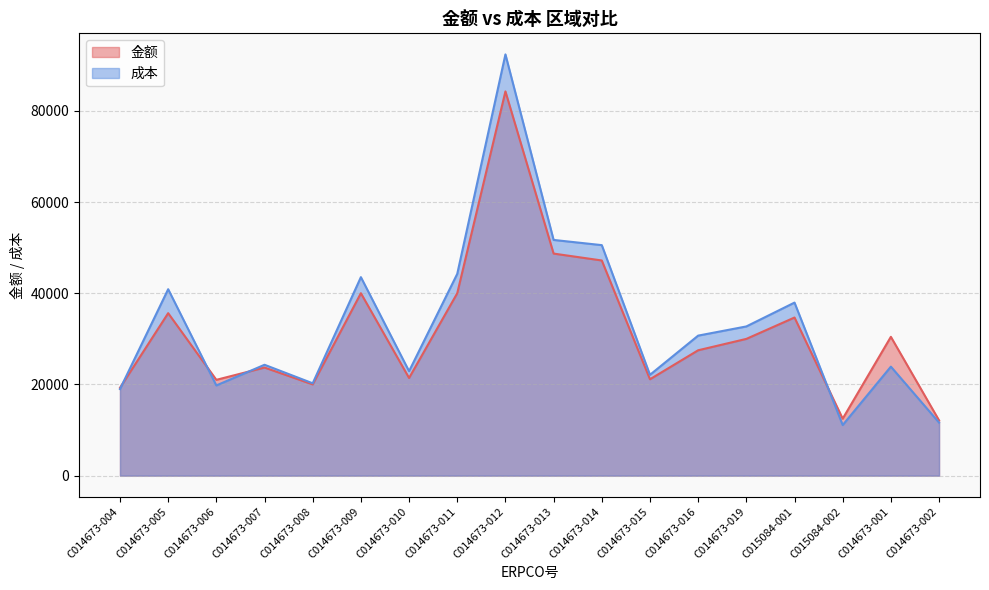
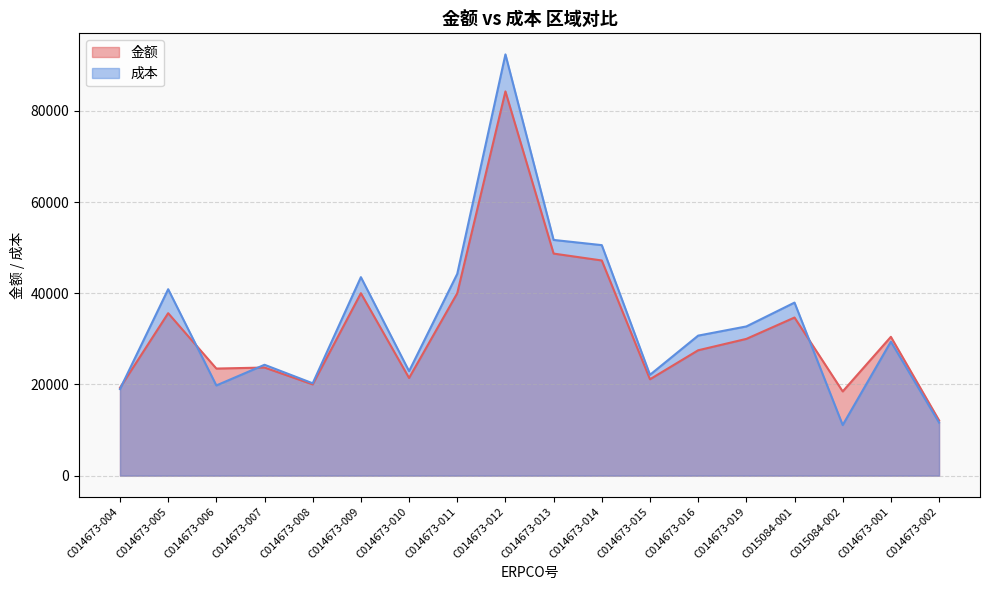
  {
    "金额": {
      "C014673-005": 36000,
-     "C014673-006": 21000,
+     "C014673-006": 23000,
      "C014673-007": 24000,
      "C014673-009": 40000,
      "C014673-010": 21000,
      "C014673-011": 40000,
      "C014673-012": 84000,
      "C014673-013": 49000,
      "C014673-014": 47000,
      "C014673-015": 21000,
      "C014673-016": 27000,
      "C014673-019": 30000,
      "C015084-001": 35000,
-     "C015084-002": 12000,
+     "C015084-002": 18000,
      "C014673-001": 30000
    },
    "成本": {
      "C014673-005": 41000,
      "C014673-006": 20000,
      "C014673-007": 24000,
      "C014673-009": 44000,
      "C014673-010": 23000,
      "C014673-011": 44000,
      "C014673-012": 92000,
      "C014673-013": 52000,
      "C014673-014": 51000,
      "C014673-015": 22000,
      "C014673-016": 31000,
      "C014673-019": 33000,
      "C015084-001": 38000,
      "C015084-002": 11000,
-     "C014673-001": 24000
+     "C014673-001": 29000
    }
  }
